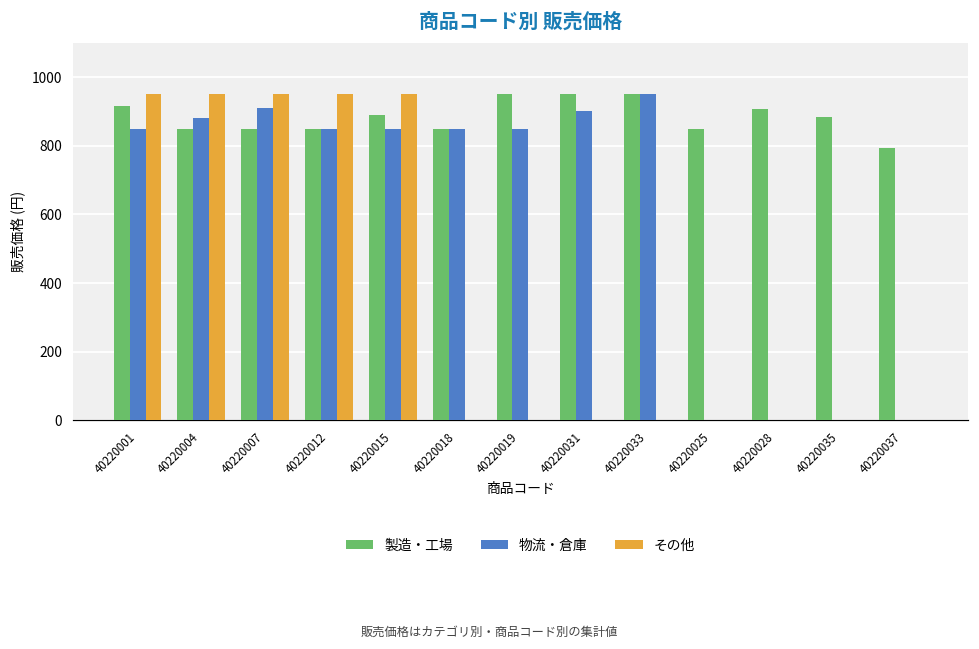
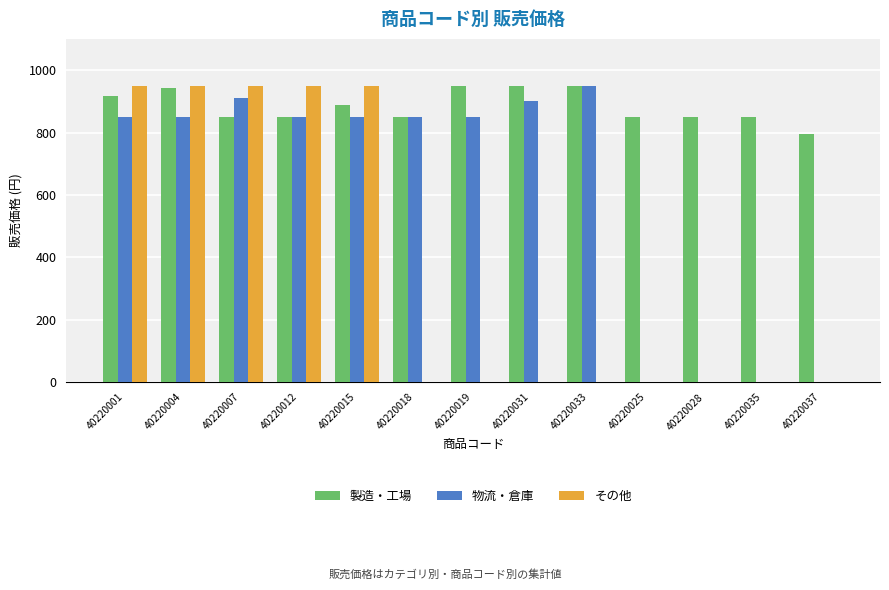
  {
    "製造・工場": {
      "40220001": 920,
-     "40220004": 850,
+     "40220004": 940,
      "40220007": 850,
      "40220012": 850,
      "40220015": 890,
      "40220018": 850,
      "40220019": 950,
      "40220031": 950,
      "40220033": 950,
      "40220025": 850,
-     "40220028": 910,
-     "40220035": 880,
+     "40220028": 850,
+     "40220035": 850,
      "40220037": 790
    },
    "物流・倉庫": {
      "40220001": 850,
-     "40220004": 880,
+     "40220004": 850,
      "40220007": 910,
      "40220012": 850,
      "40220015": 850,
      "40220018": 850,
      "40220019": 850,
      "40220031": 900,
      "40220033": 950,
      "40220025": 0,
      "40220028": 0,
      "40220035": 0,
      "40220037": 0
    },
    "その他": {
      "40220001": 950,
      "40220004": 950,
      "40220007": 950,
      "40220012": 950,
      "40220015": 950,
      "40220018": 0,
      "40220019": 0,
      "40220031": 0,
      "40220033": 0,
      "40220025": 0,
      "40220028": 0,
      "40220035": 0,
      "40220037": 0
    }
  }
